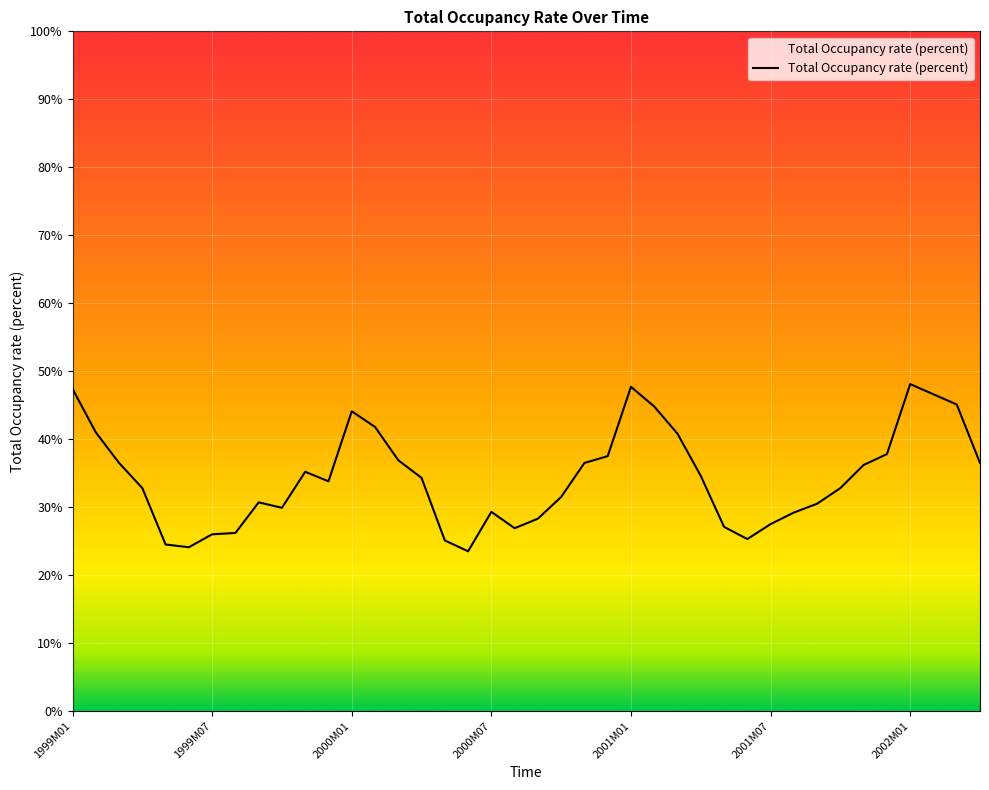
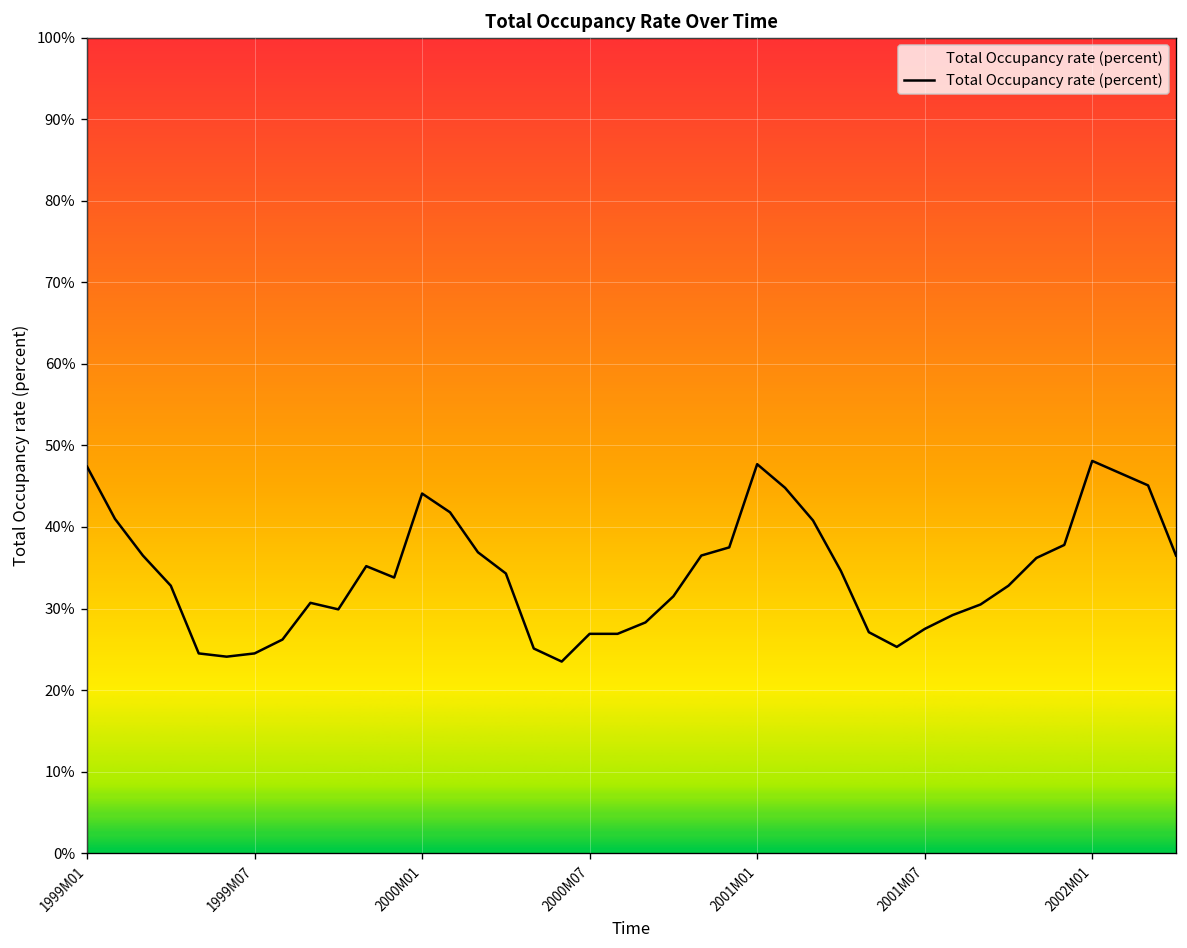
  {
    "1999M01": "47%",
-   "1999M07": "26%",
+   "1999M07": "25%",
    "2000M01": "44%",
-   "2000M07": "29%",
+   "2000M07": "27%",
    "2001M01": "48%",
    "2001M07": "28%",
    "2002M01": "48%"
  }
